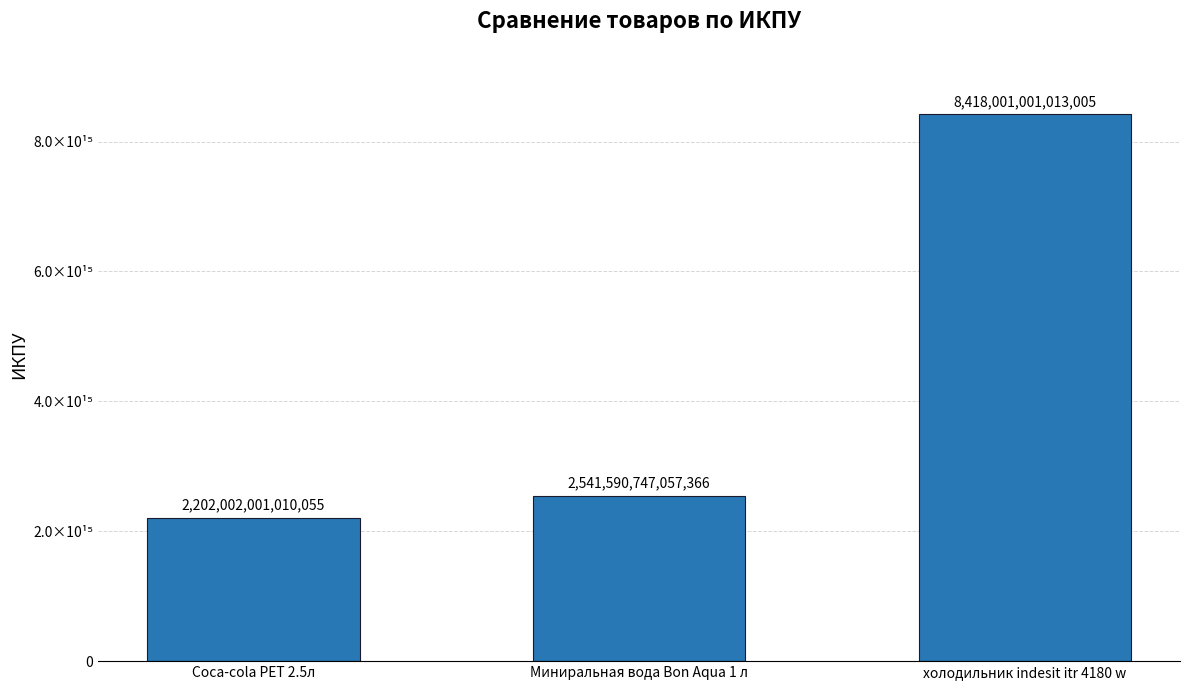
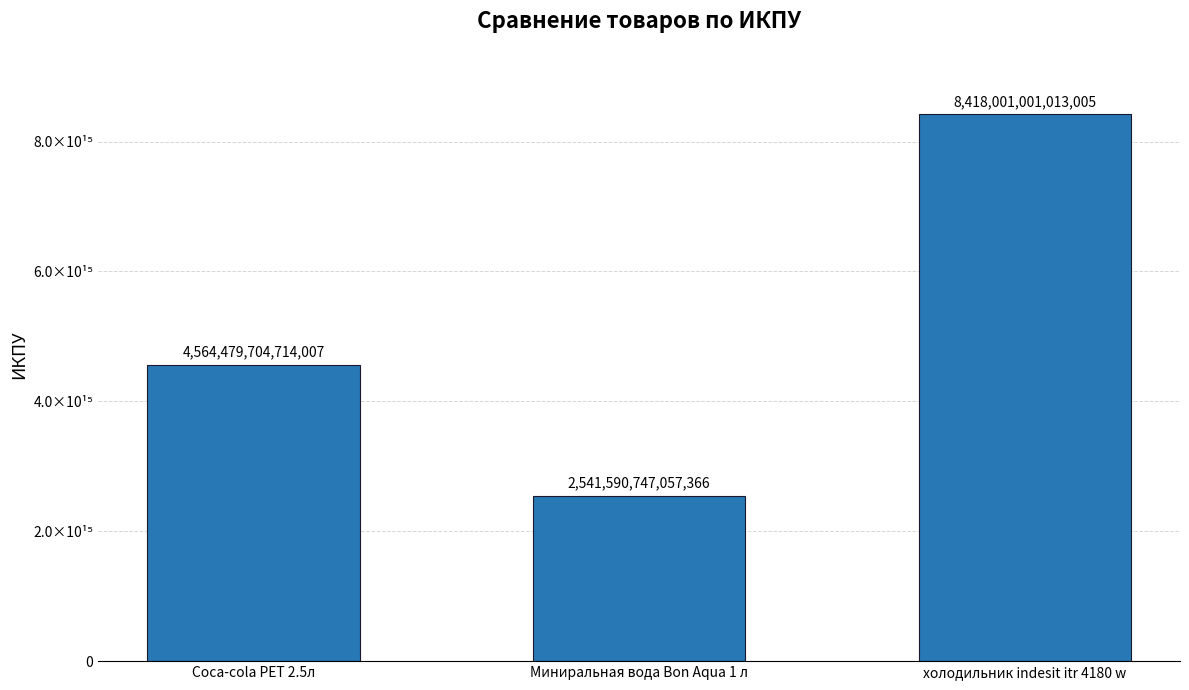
  {
-   "Coca-cola PET 2.5л": "2,202,002,001,010,055",
+   "Coca-cola PET 2.5л": "4,564,479,704,714,007",
    "Миниральная вода Bon Aqua 1 л": "2,541,590,747,057,366",
    "холодильник indesit itr 4180 w": "8,418,001,001,013,005"
  }
